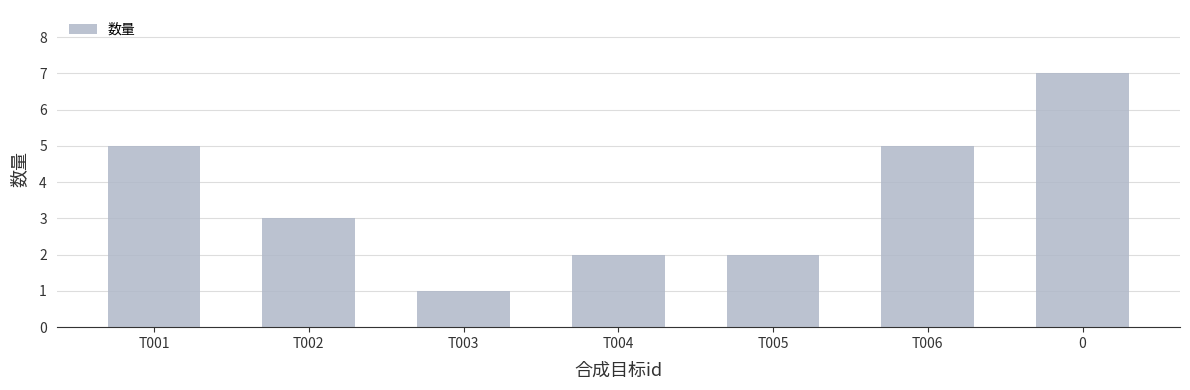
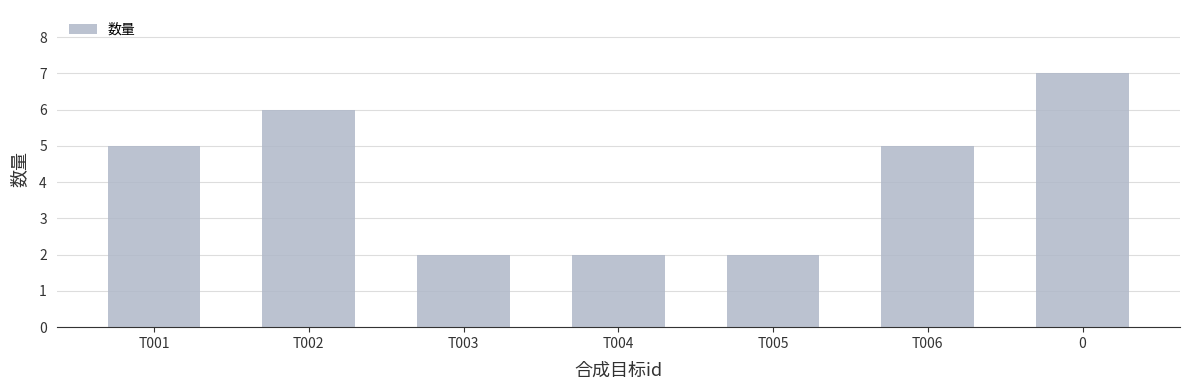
  {
    "T001": 5,
-   "T002": 3,
-   "T003": 1,
+   "T002": 6,
+   "T003": 2,
    "T004": 2,
    "T005": 2,
    "T006": 5,
    "0": 7
  }
